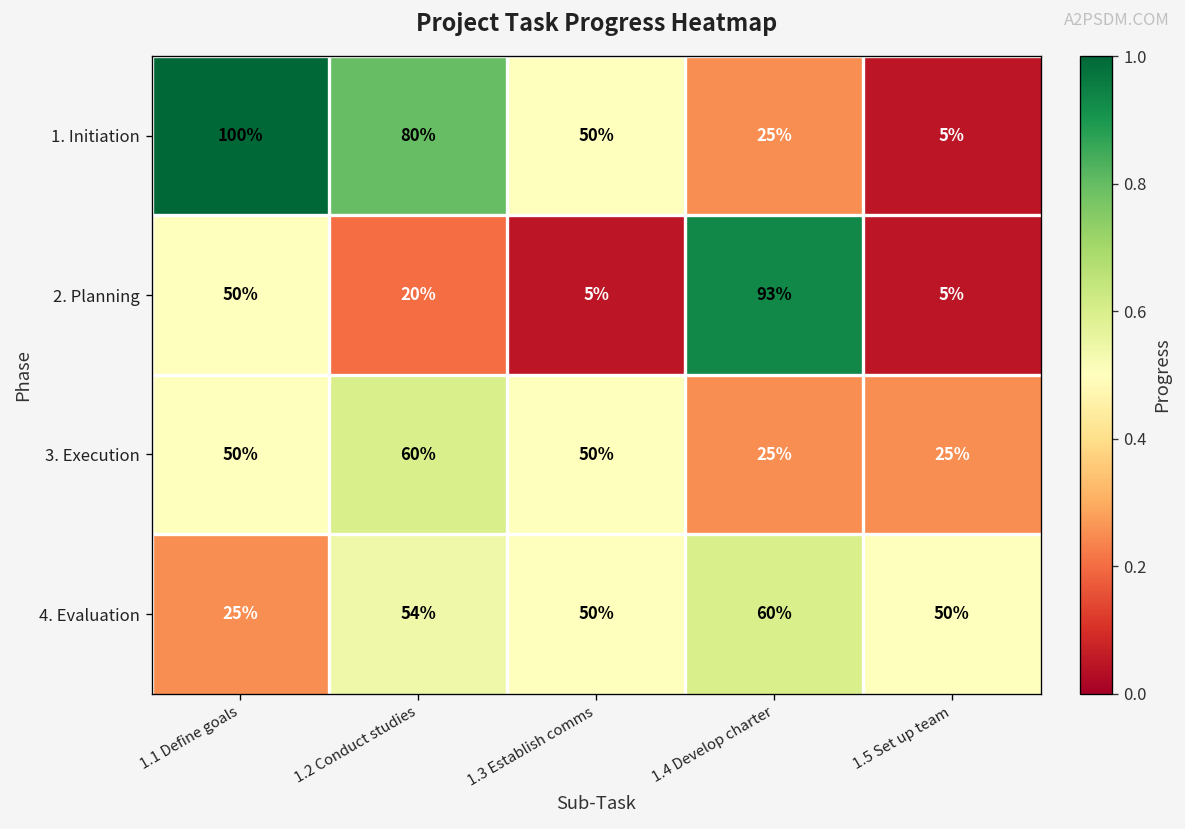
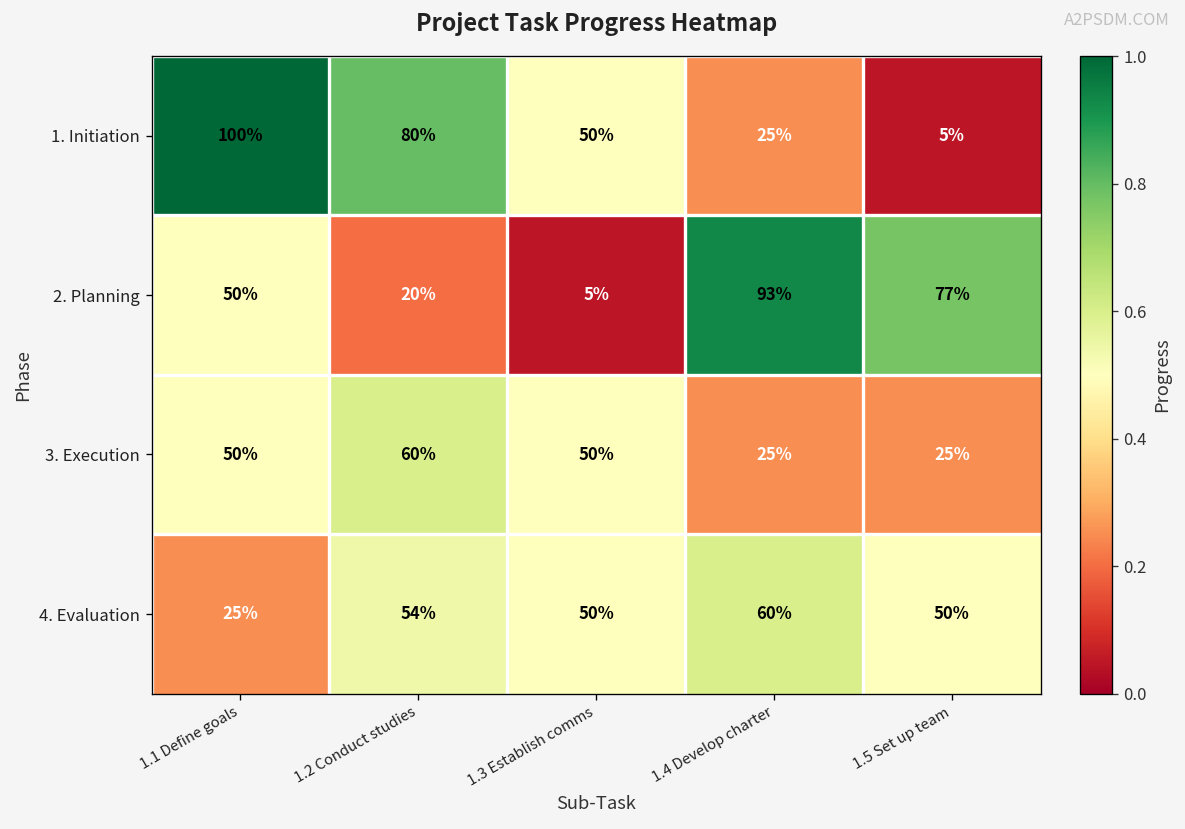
  {
    "1. Initiation": {
      "1.1 Define goals": "100%",
      "1.2 Conduct studies": "80%",
      "1.3 Establish comms": "50%",
      "1.4 Develop charter": "25%",
      "1.5 Set up team": "5%"
    },
    "2. Planning": {
      "1.1 Define goals": "50%",
      "1.2 Conduct studies": "20%",
      "1.3 Establish comms": "5%",
      "1.4 Develop charter": "93%",
-     "1.5 Set up team": "5%"
+     "1.5 Set up team": "77%"
    },
    "3. Execution": {
      "1.1 Define goals": "50%",
      "1.2 Conduct studies": "60%",
      "1.3 Establish comms": "50%",
      "1.4 Develop charter": "25%",
      "1.5 Set up team": "25%"
    },
    "4. Evaluation": {
      "1.1 Define goals": "25%",
      "1.2 Conduct studies": "54%",
      "1.3 Establish comms": "50%",
      "1.4 Develop charter": "60%",
      "1.5 Set up team": "50%"
    }
  }
